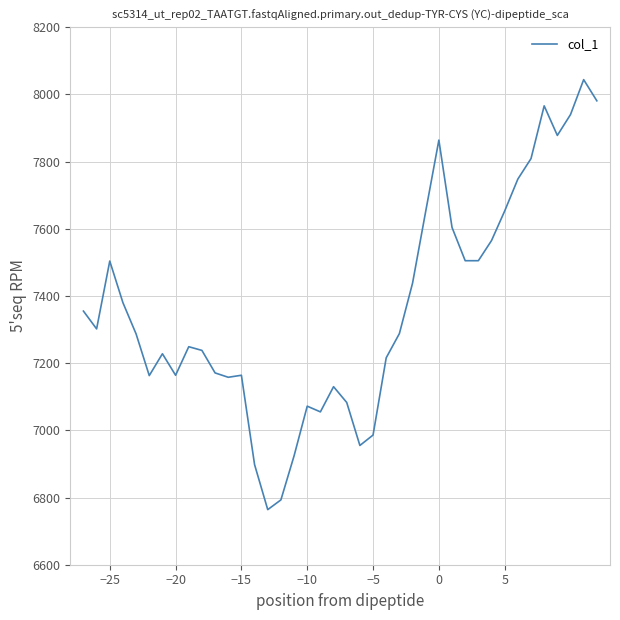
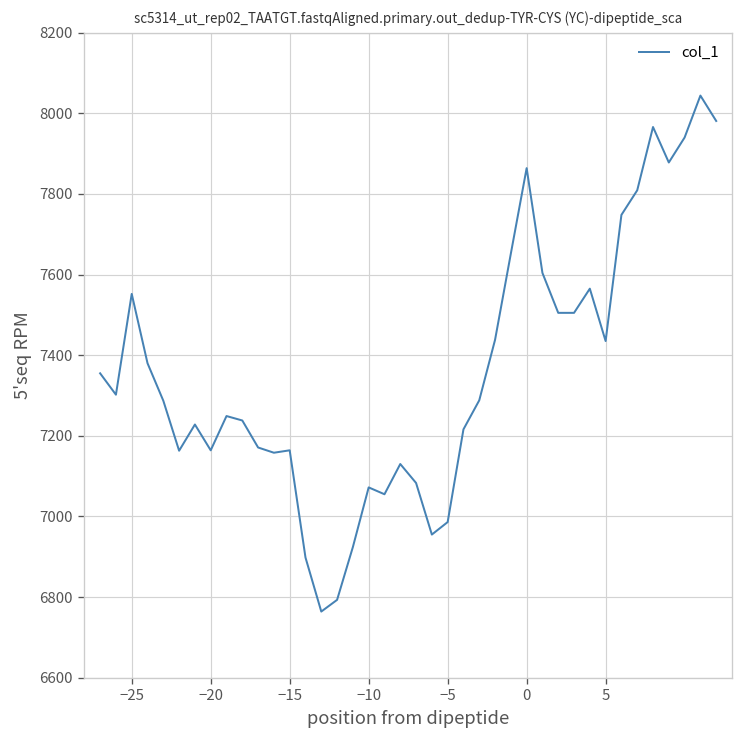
  {
-   "−25": 7500,
+   "−25": 7550,
    "−20": 7160,
    "−15": 7160,
    "−10": 7070,
    "−5": 6990,
    "0": 7860,
-   "5": 7650
+   "5": 7440
  }
